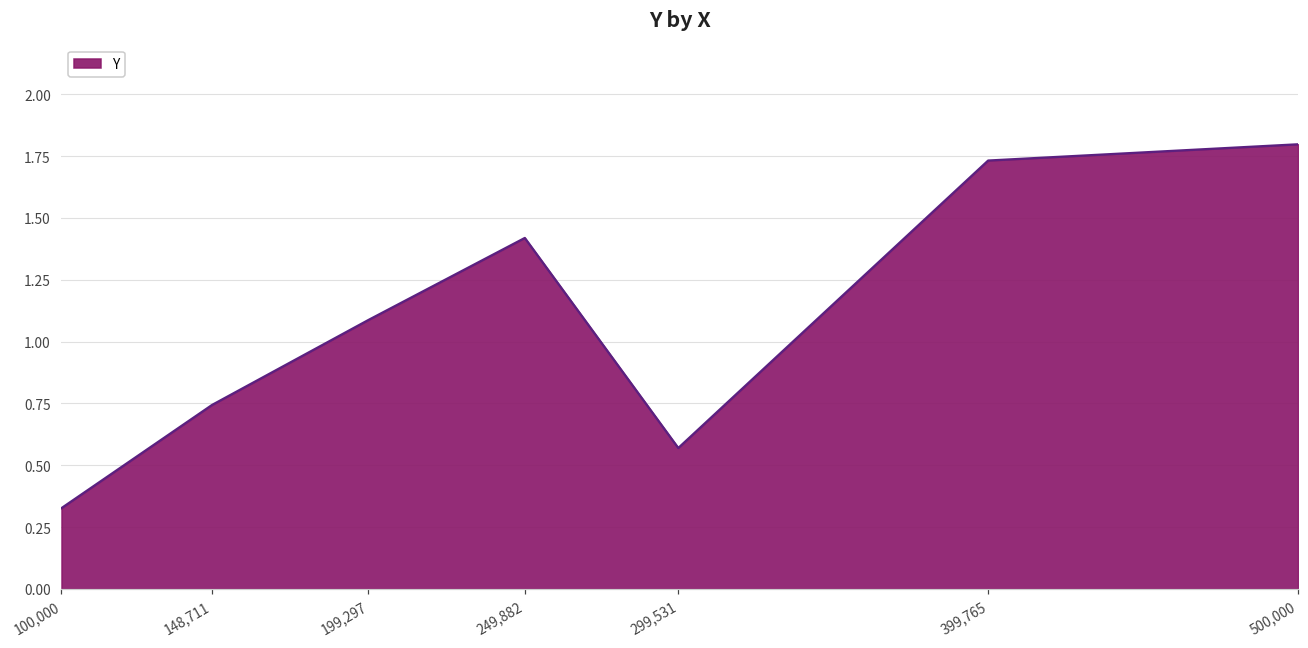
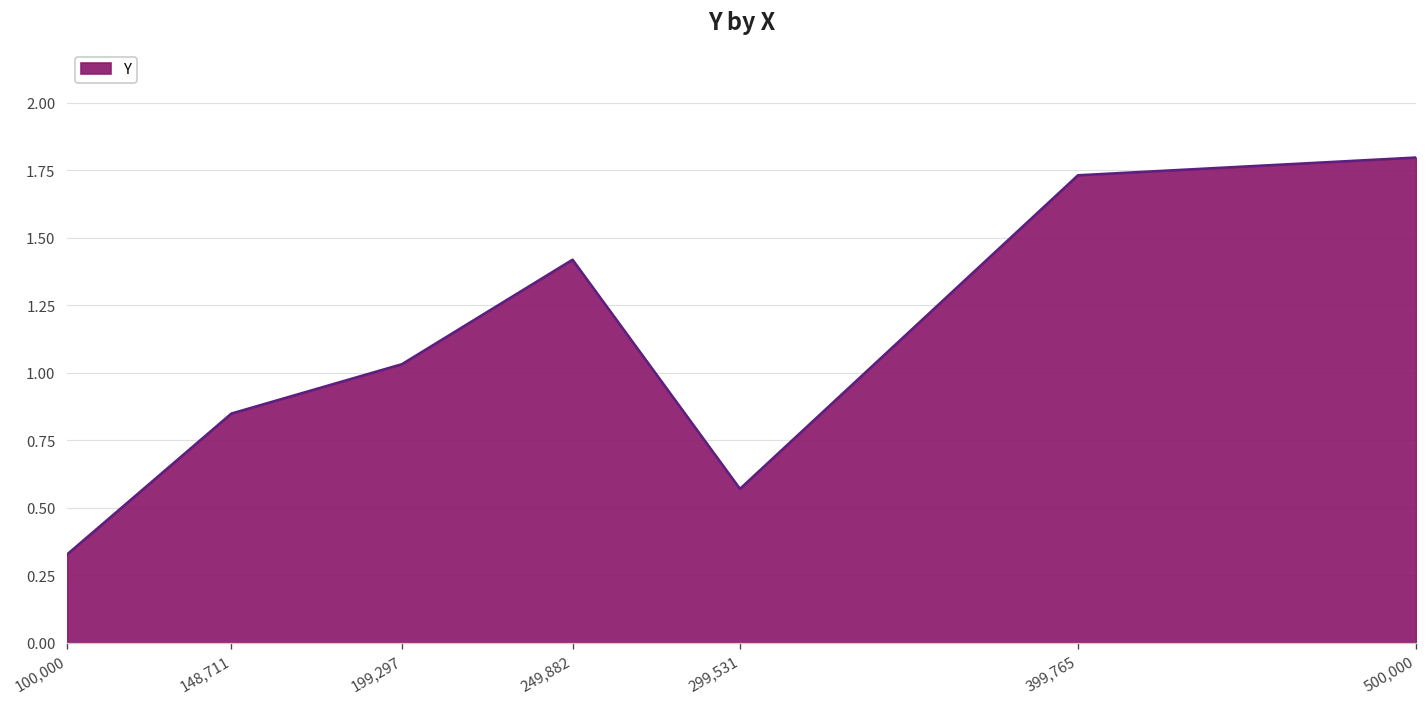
  {
    "100,000": 0.33,
-   "148,711": 0.74,
-   "199,297": 1.09,
+   "148,711": 0.85,
+   "199,297": 1.03,
    "249,882": 1.42,
    "299,531": 0.57,
    "399,765": 1.73,
    "500,000": 1.80
  }
